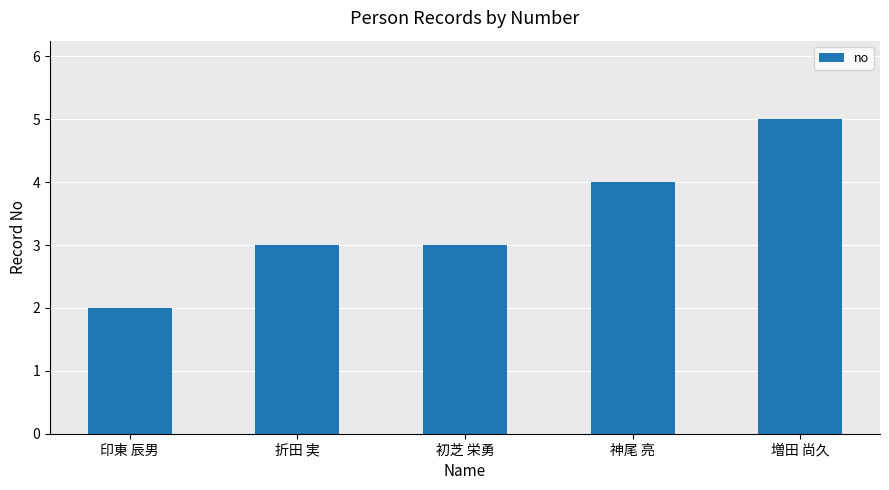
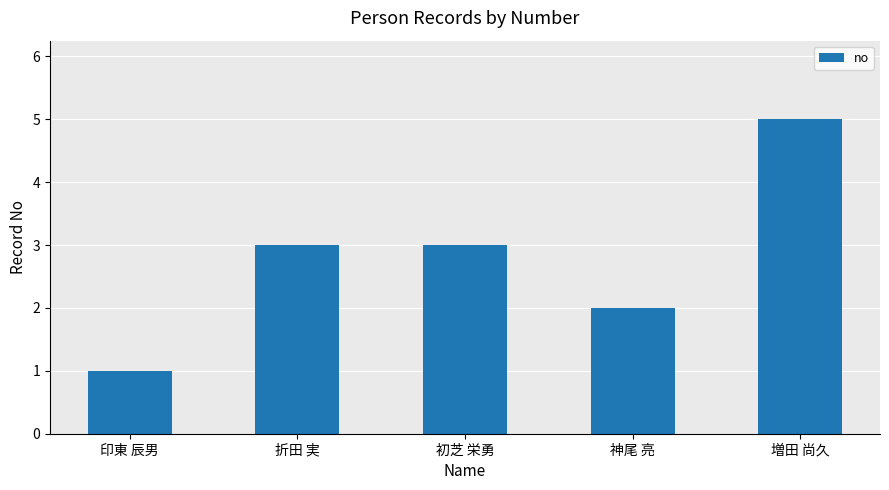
  {
-   "印東 辰男": 2,
+   "印東 辰男": 1,
    "折田 実": 3,
    "初芝 栄勇": 3,
-   "神尾 亮": 4,
+   "神尾 亮": 2,
    "増田 尚久": 5
  }
